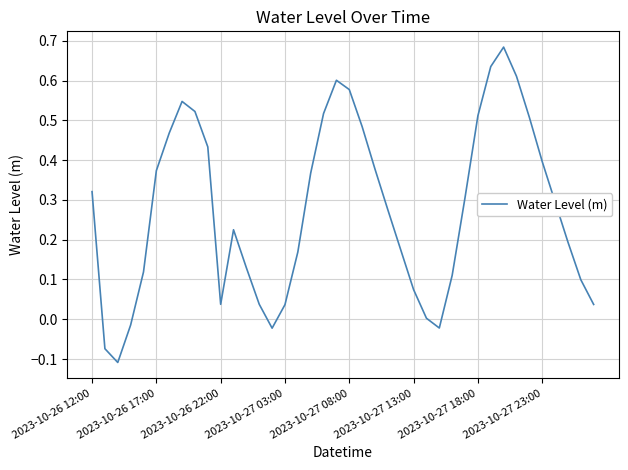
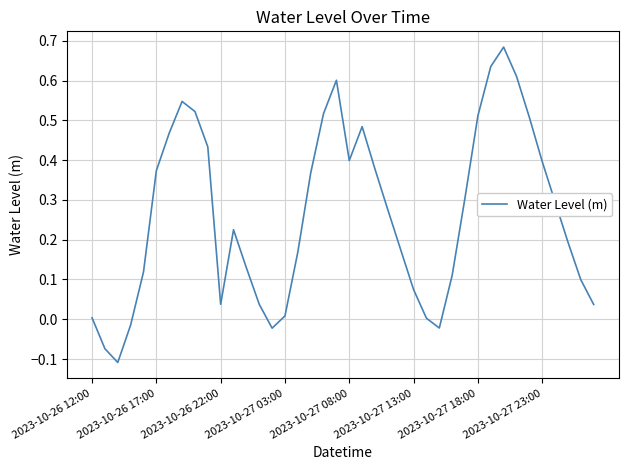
  {
-   "2023-10-26 12:00": 0.32,
+   "2023-10-26 12:00": 0.00,
    "2023-10-26 17:00": 0.37,
    "2023-10-26 22:00": 0.04,
-   "2023-10-27 03:00": 0.04,
-   "2023-10-27 08:00": 0.58,
+   "2023-10-27 03:00": 0.01,
+   "2023-10-27 08:00": 0.40,
    "2023-10-27 13:00": 0.07,
    "2023-10-27 18:00": 0.51,
    "2023-10-27 23:00": 0.40
  }
